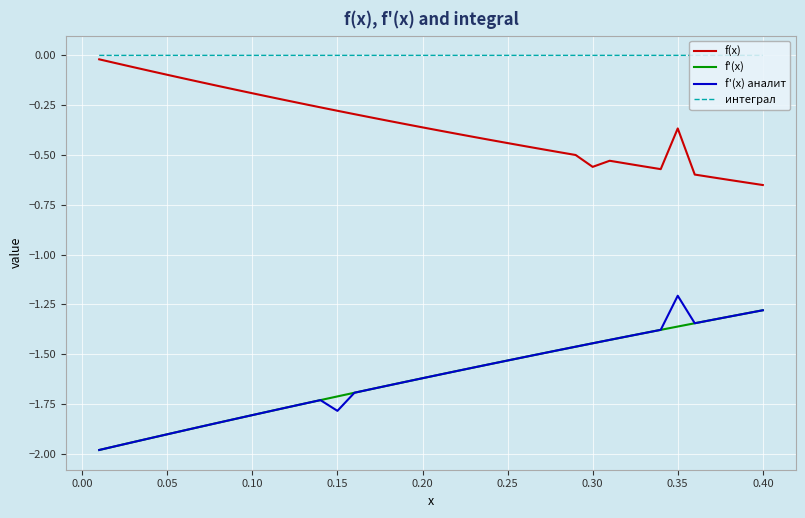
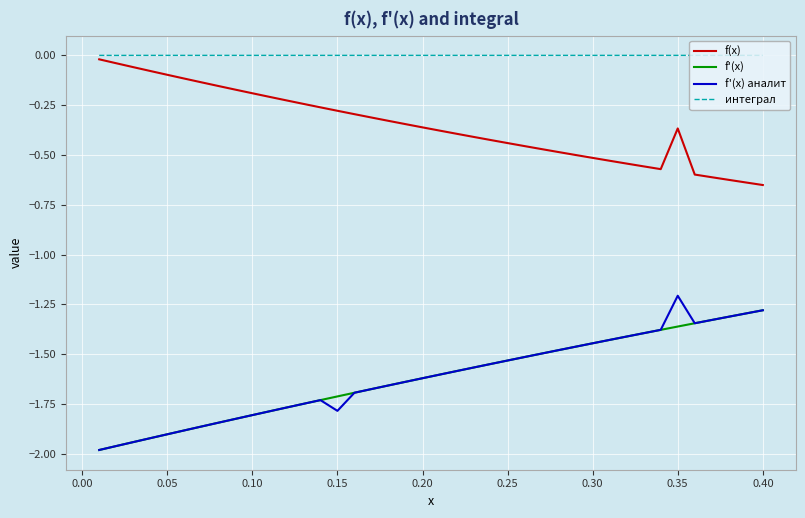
  {
    "f(x)": {
      "0.05": -0.10,
      "0.10": -0.19,
      "0.15": -0.28,
      "0.20": -0.36,
      "0.25": -0.44,
-     "0.30": -0.56,
+     "0.30": -0.51,
      "0.35": -0.37,
      "0.40": -0.65
    },
    "f'(x)": {
      "0.15": -1.71,
      "0.35": -1.36
    },
    "f'(x) аналит": {
      "0.15": -1.78,
      "0.35": -1.21
    },
    "интеграл": {
      "0.05": 0.00,
      "0.10": 0.00,
      "0.15": 0.00,
      "0.20": 0.00,
      "0.25": 0.00,
      "0.30": 0.00,
      "0.35": 0.00
    }
  }
